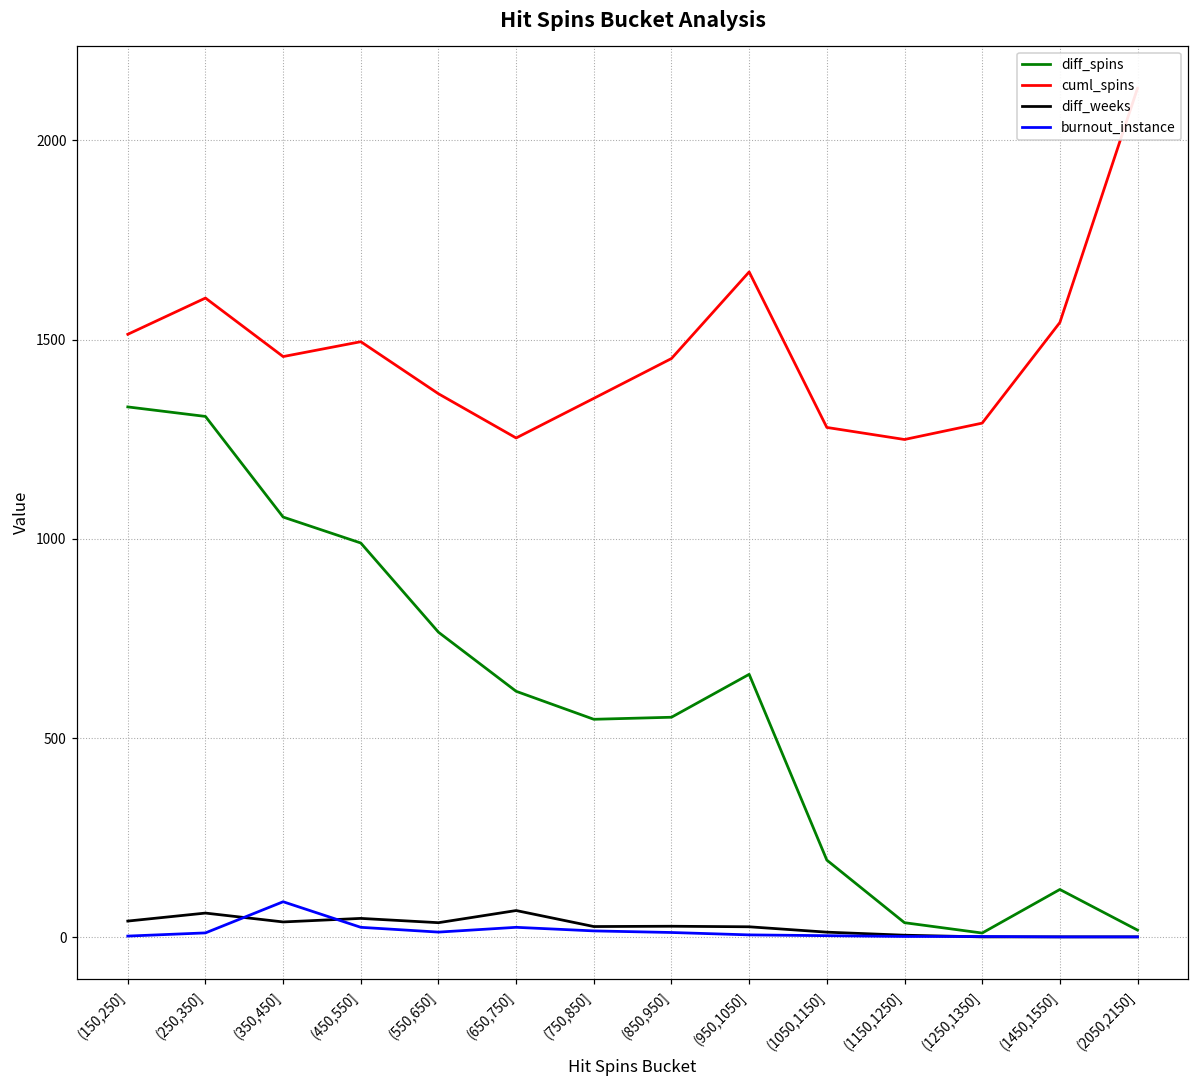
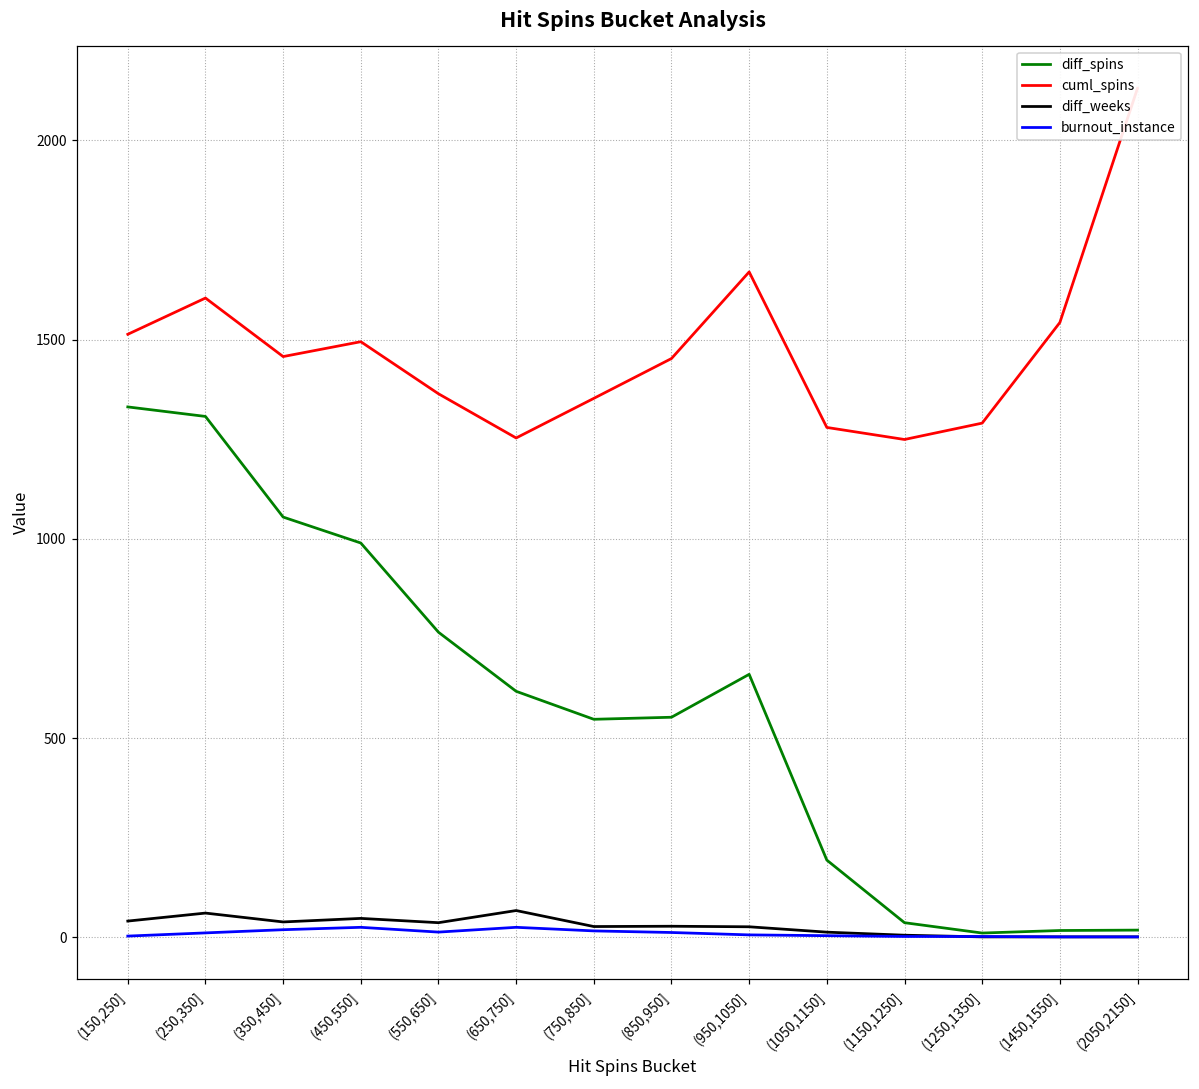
  {
    "diff_spins": {
      "(150,250]": 1330,
      "(250,350]": 1310,
      "(350,450]": 1050,
      "(450,550]": 990,
      "(550,650]": 770,
      "(650,750]": 620,
      "(750,850]": 550,
      "(850,950]": 550,
      "(950,1050]": 660,
      "(1050,1150]": 190,
      "(1150,1250]": 40,
      "(1250,1350]": 10,
-     "(1450,1550]": 120,
+     "(1450,1550]": 20,
      "(2050,2150]": 20
    },
    "cuml_spins": {
      "(150,250]": 1510,
      "(250,350]": 1600,
      "(350,450]": 1460,
      "(450,550]": 1490,
      "(550,650]": 1360,
      "(650,750]": 1250,
      "(750,850]": 1350,
      "(850,950]": 1450,
      "(950,1050]": 1670,
      "(1050,1150]": 1280,
      "(1150,1250]": 1250,
      "(1250,1350]": 1290,
      "(1450,1550]": 1540
    },
    "diff_weeks": {
      "(150,250]": 40,
      "(250,350]": 60,
      "(350,450]": 40,
      "(450,550]": 50,
      "(550,650]": 40,
      "(650,750]": 70,
      "(750,850]": 30,
      "(850,950]": 30,
      "(950,1050]": 30,
      "(1050,1150]": 10
    },
    "burnout_instance": {
      "(150,250]": 0,
      "(250,350]": 10,
-     "(350,450]": 90,
+     "(350,450]": 20,
      "(450,550]": 30,
      "(550,650]": 10,
      "(650,750]": 30,
      "(750,850]": 20,
      "(850,950]": 10,
      "(950,1050]": 10,
      "(1050,1150]": 0
    }
  }
